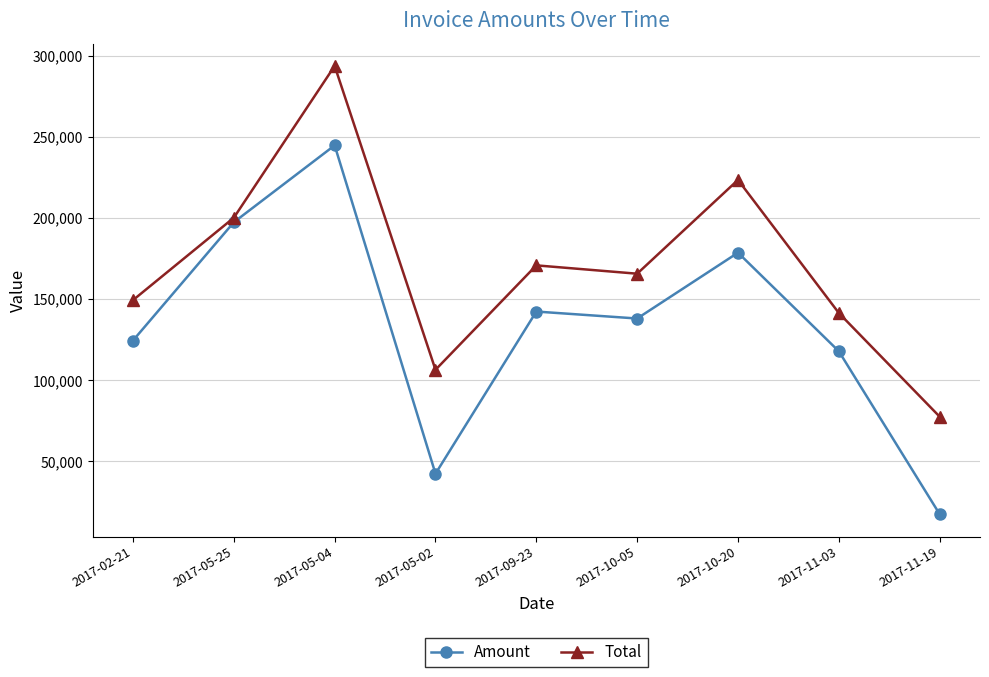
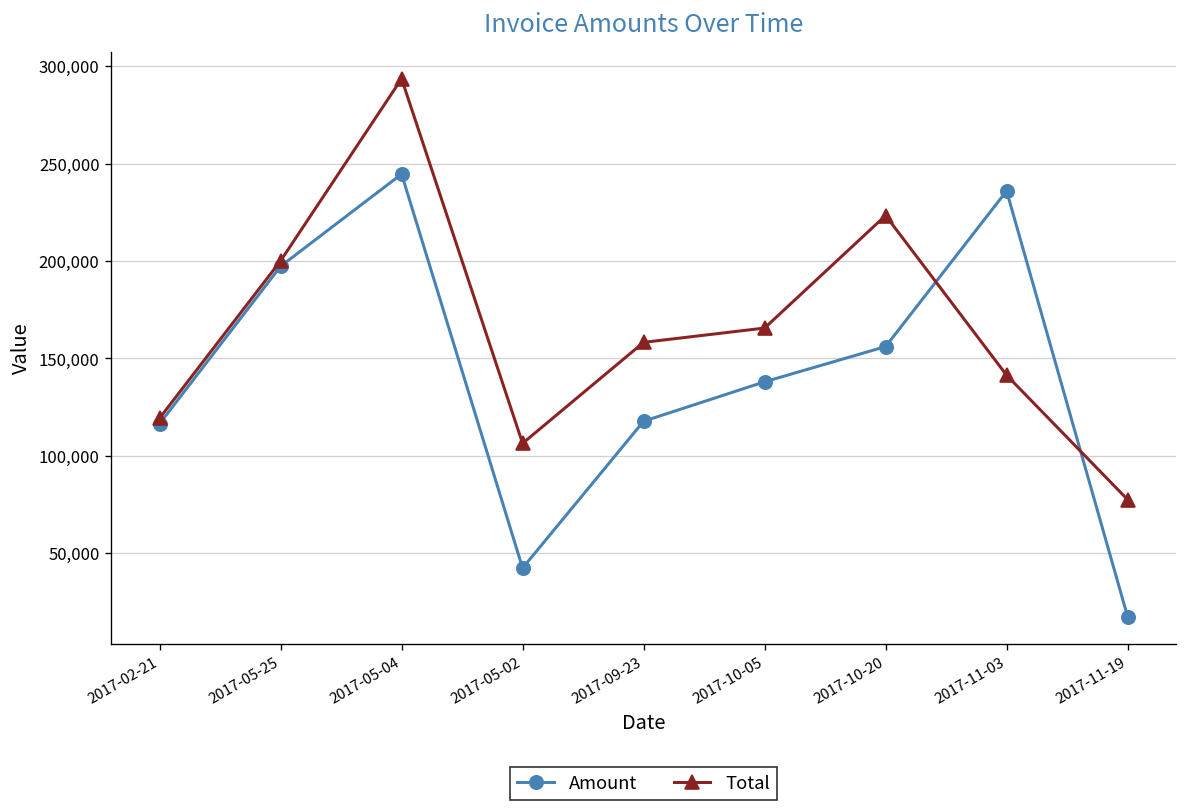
  {
    "Amount": {
-     "2017-02-21": "124,000",
+     "2017-02-21": "117,000",
      "2017-05-25": "197,000",
      "2017-05-04": "245,000",
      "2017-05-02": "42,000",
-     "2017-09-23": "142,000",
+     "2017-09-23": "118,000",
      "2017-10-05": "138,000",
-     "2017-10-20": "179,000",
-     "2017-11-03": "118,000",
+     "2017-10-20": "156,000",
+     "2017-11-03": "236,000",
      "2017-11-19": "17,000"
    },
    "Total": {
-     "2017-02-21": "149,000",
+     "2017-02-21": "119,000",
      "2017-05-25": "200,000",
      "2017-05-04": "294,000",
      "2017-05-02": "106,000",
-     "2017-09-23": "171,000",
+     "2017-09-23": "158,000",
      "2017-10-05": "166,000",
      "2017-10-20": "223,000",
      "2017-11-03": "141,000",
      "2017-11-19": "78,000"
    }
  }
